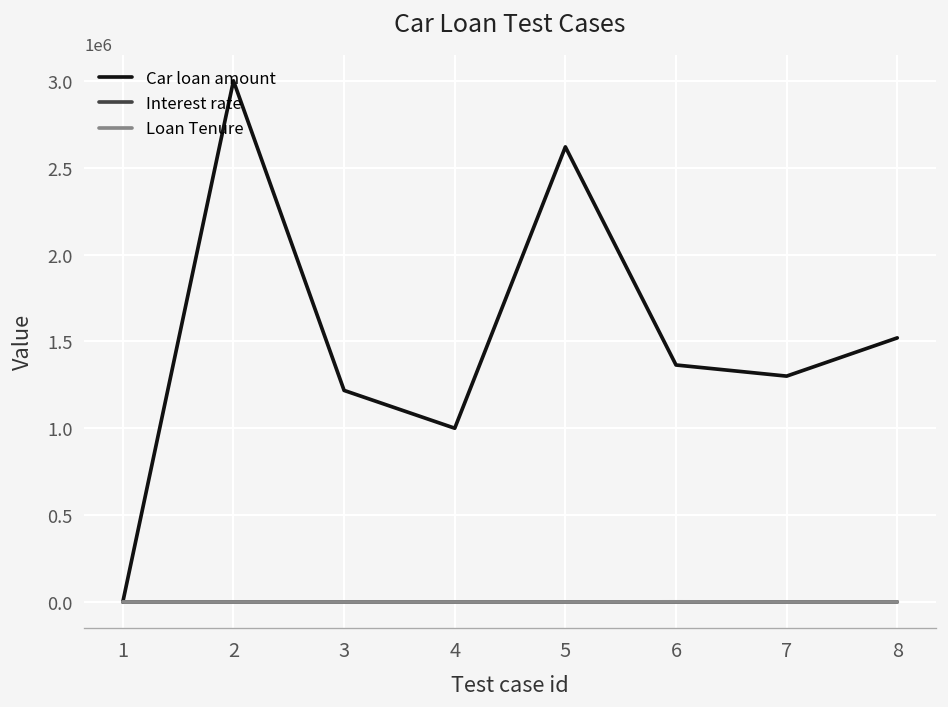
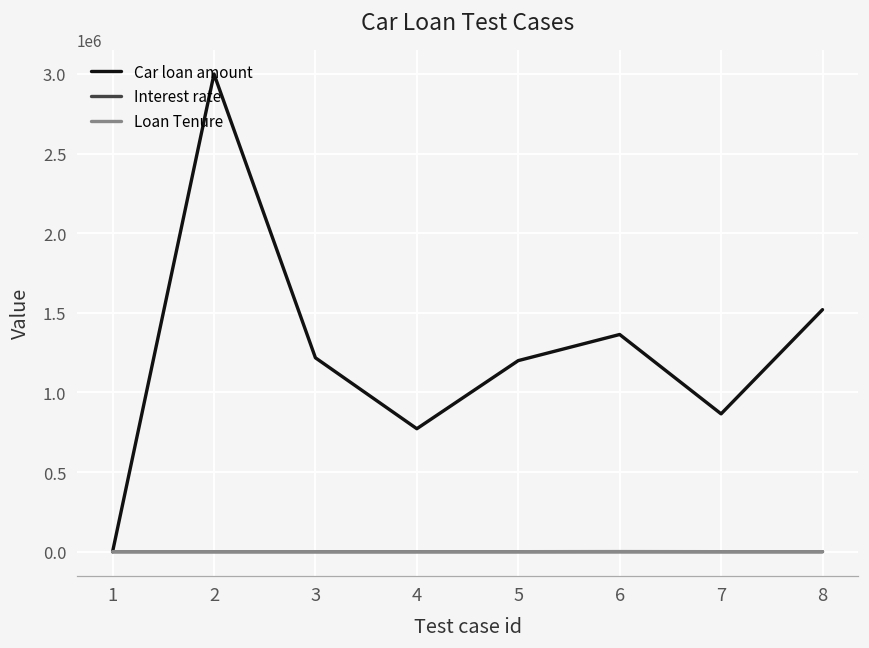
  {
    "Car loan amount": {
      "2": 3000000,
      "3": 1220000,
-     "4": 1000000,
-     "5": 2620000,
+     "4": 770000,
+     "5": 1200000,
      "6": 1360000,
-     "7": 1300000,
+     "7": 870000,
      "8": 1520000
    },
    "Loan Tenure": {
      "2": 0,
      "3": 0,
      "4": 0,
      "5": 0,
      "6": 0,
      "7": 0,
      "8": 0
    }
  }
